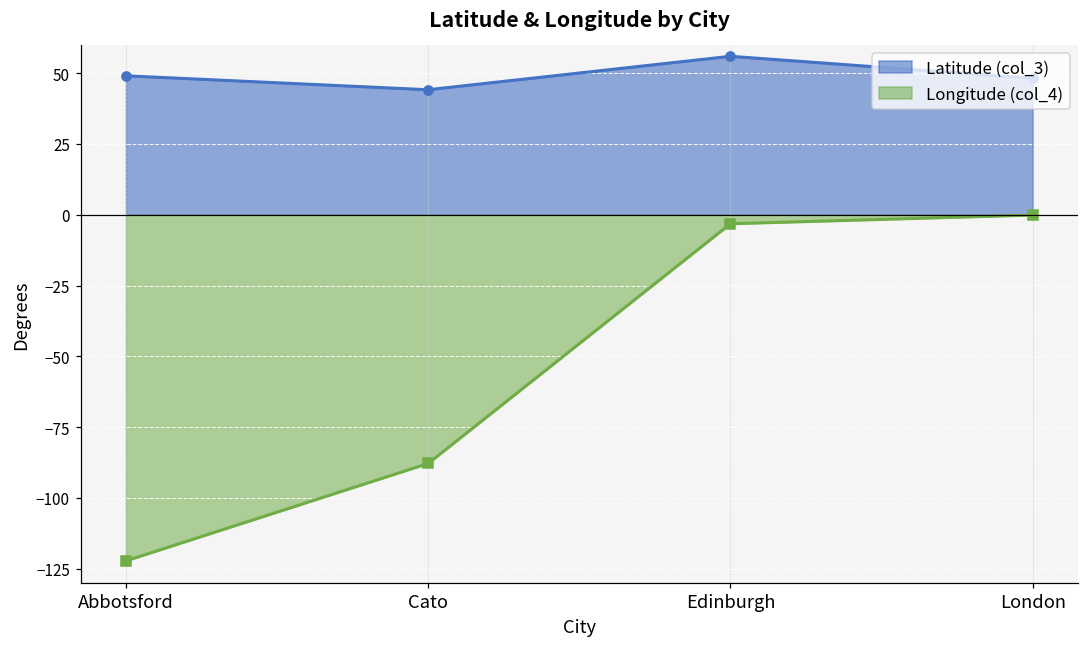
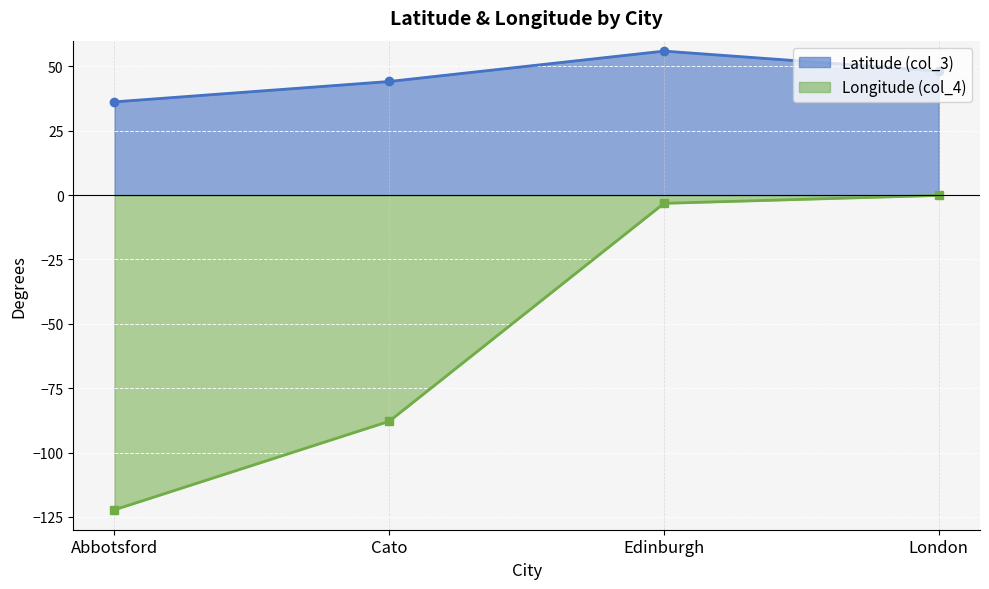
  {
    "Latitude (col_3)": {
-     "Abbotsford": 49,
+     "Abbotsford": 36,
      "Cato": 44,
      "Edinburgh": 56
    }
  }
